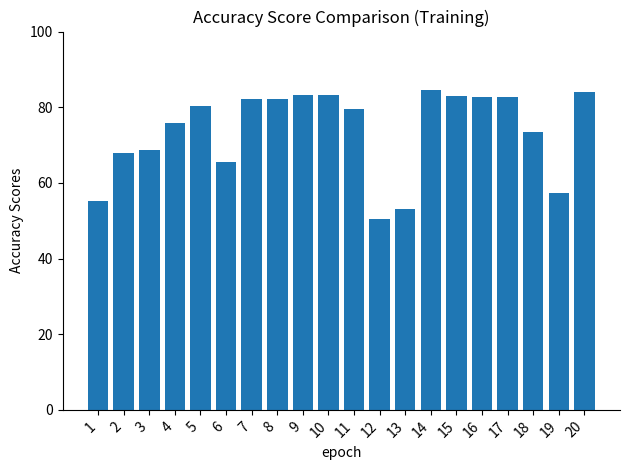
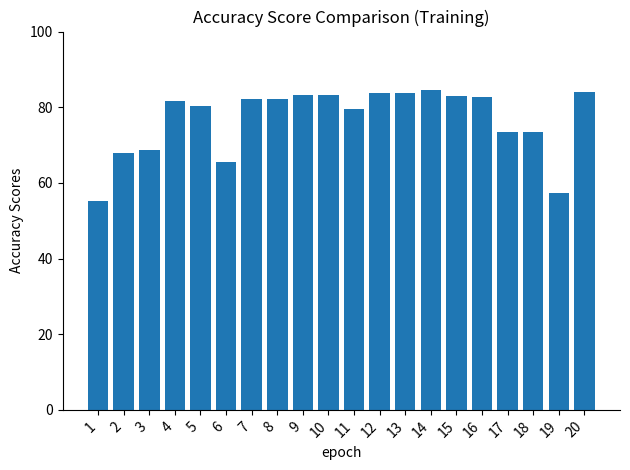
  {
    "1": 55,
    "2": 68,
    "3": 69,
-   "4": 76,
+   "4": 82,
    "5": 80,
    "6": 66,
    "7": 82,
    "8": 82,
    "9": 83,
    "10": 83,
    "11": 79,
-   "12": 50,
-   "13": 53,
+   "12": 84,
+   "13": 84,
    "14": 85,
    "15": 83,
    "16": 83,
-   "17": 83,
+   "17": 73,
    "18": 73,
    "19": 57,
    "20": 84
  }
